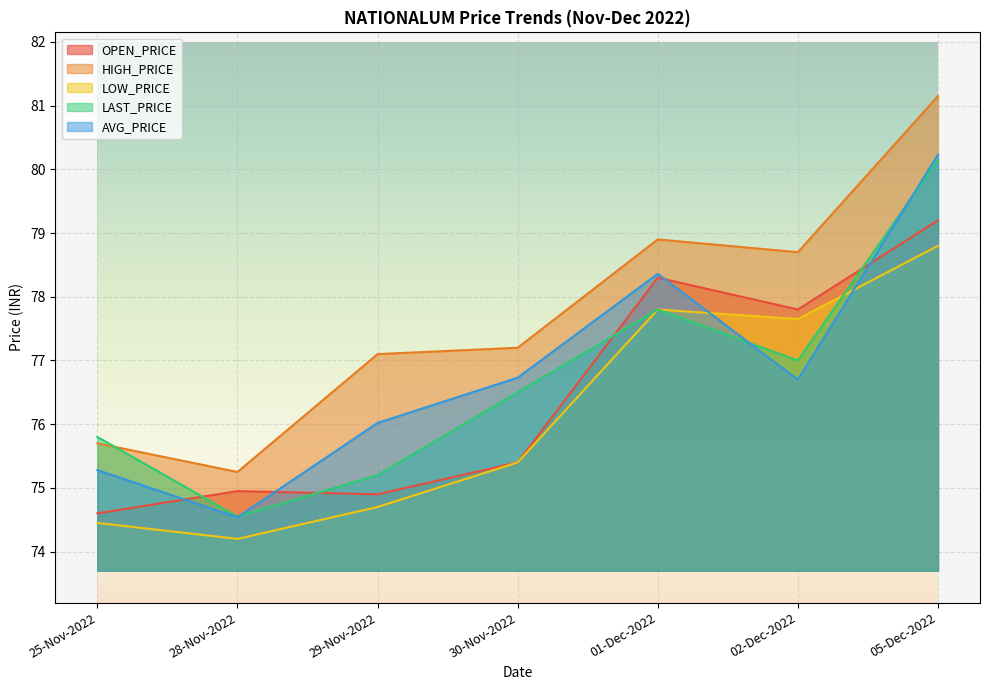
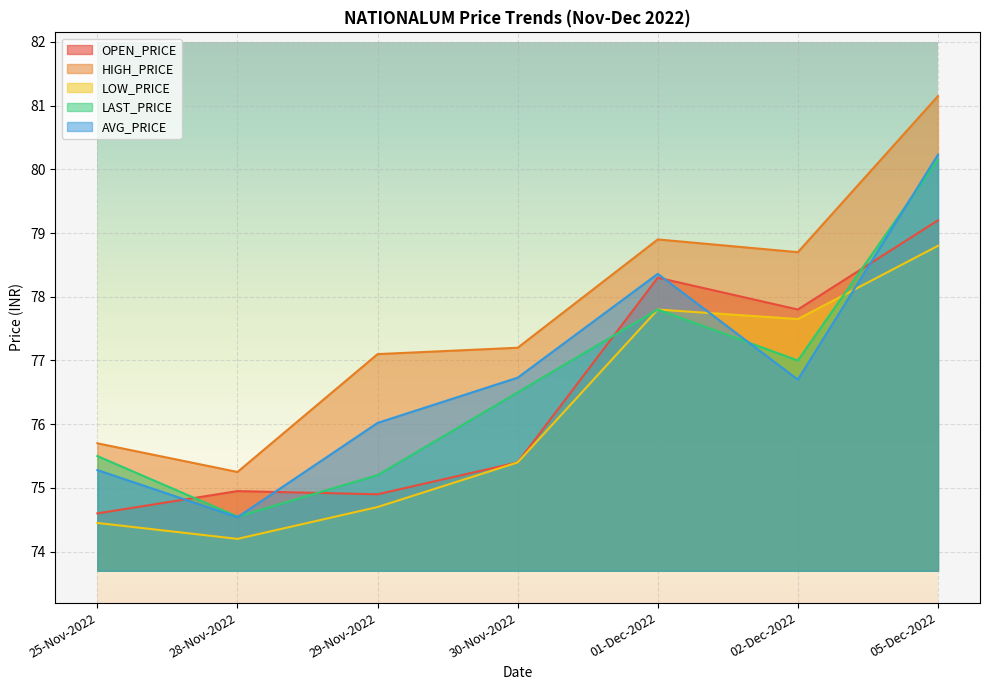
  {
    "LAST_PRICE": {
-     "25-Nov-2022": 75.8,
+     "25-Nov-2022": 75.5,
      "29-Nov-2022": 75.2,
      "30-Nov-2022": 76.5,
      "02-Dec-2022": 77.0,
      "05-Dec-2022": 80.2
    },
    "AVG_PRICE": {
      "25-Nov-2022": 75.3,
      "29-Nov-2022": 76.0,
      "30-Nov-2022": 76.7,
      "01-Dec-2022": 78.4,
      "02-Dec-2022": 76.7,
      "05-Dec-2022": 80.2
    }
  }
